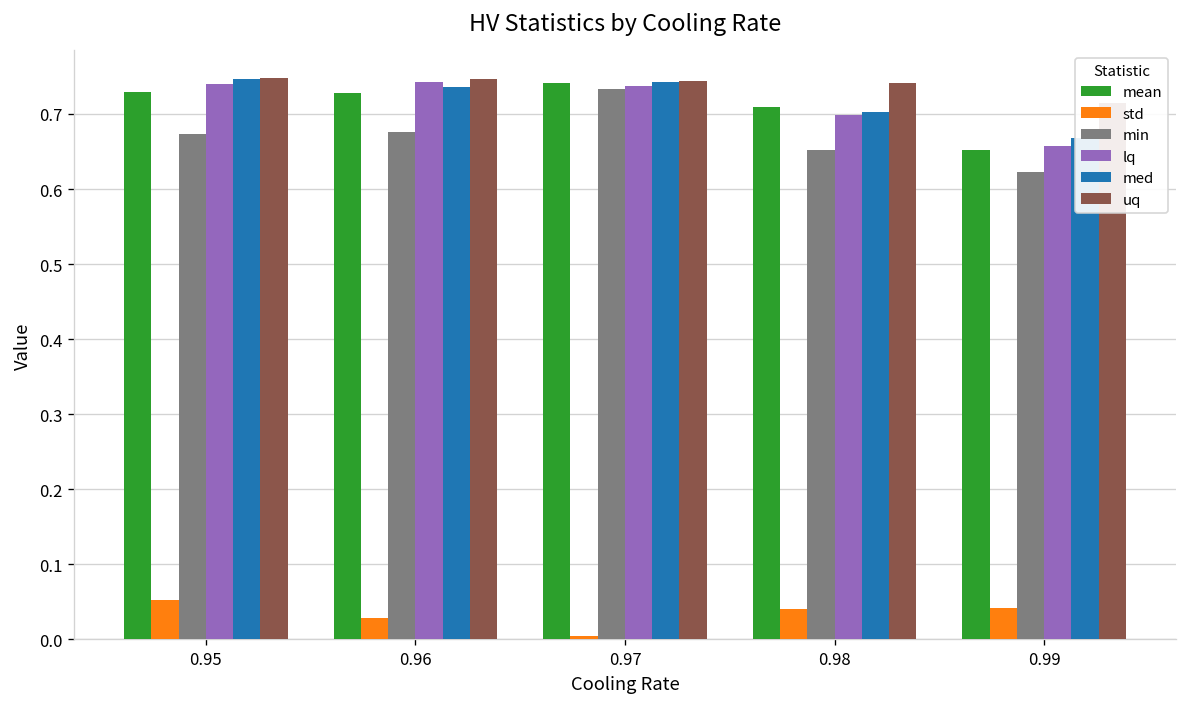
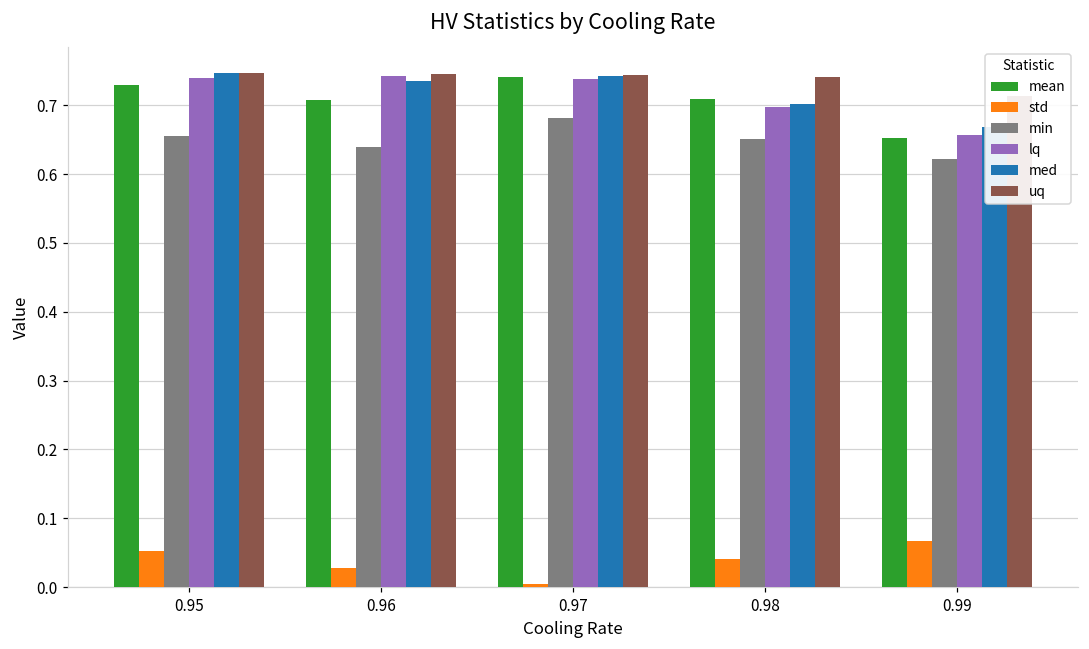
  {
    "mean": {
      "0.95": 0.73,
-     "0.96": 0.73,
+     "0.96": 0.71,
      "0.97": 0.74,
      "0.98": 0.71,
      "0.99": 0.65
    },
    "std": {
      "0.95": 0.05,
      "0.96": 0.03,
      "0.97": 0.00,
      "0.98": 0.04,
-     "0.99": 0.04
+     "0.99": 0.07
    },
    "min": {
-     "0.95": 0.67,
-     "0.96": 0.68,
-     "0.97": 0.73,
+     "0.95": 0.66,
+     "0.96": 0.64,
+     "0.97": 0.68,
      "0.98": 0.65,
      "0.99": 0.62
    },
    "lq": {
      "0.95": 0.74,
      "0.96": 0.74,
      "0.97": 0.74,
      "0.98": 0.70,
      "0.99": 0.66
    },
    "med": {
      "0.95": 0.75,
      "0.96": 0.74,
      "0.97": 0.74,
      "0.98": 0.70
    },
    "uq": {
      "0.95": 0.75,
      "0.96": 0.75,
      "0.97": 0.74,
      "0.98": 0.74
    }
  }
